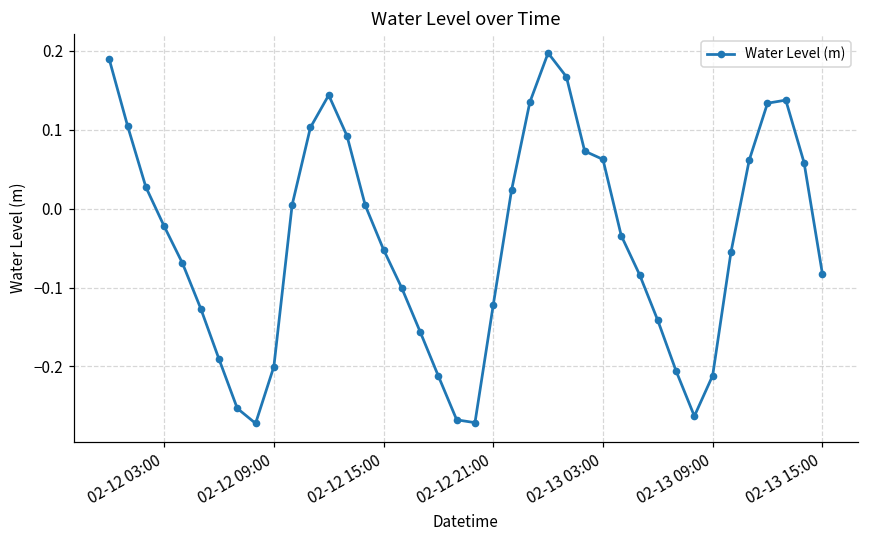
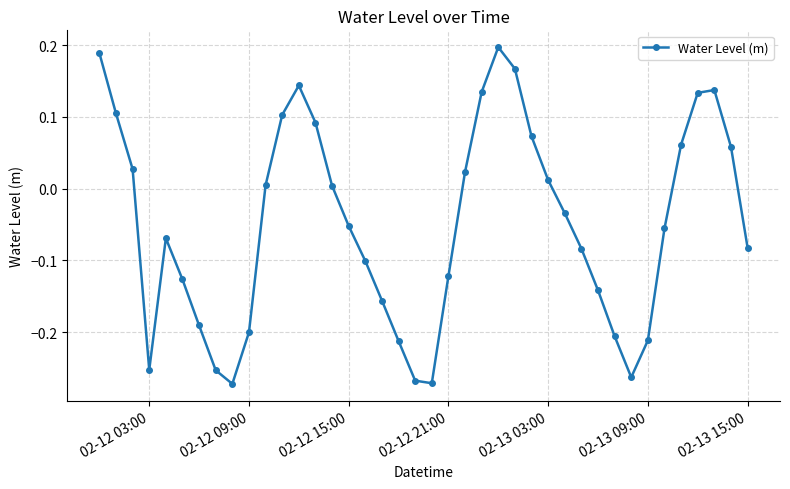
  {
-   "02-12 03:00": -0.02,
+   "02-12 03:00": -0.25,
    "02-12 09:00": -0.20,
    "02-12 15:00": -0.05,
    "02-12 21:00": -0.12,
-   "02-13 03:00": 0.06,
+   "02-13 03:00": 0.01,
    "02-13 09:00": -0.21,
    "02-13 15:00": -0.08
  }
